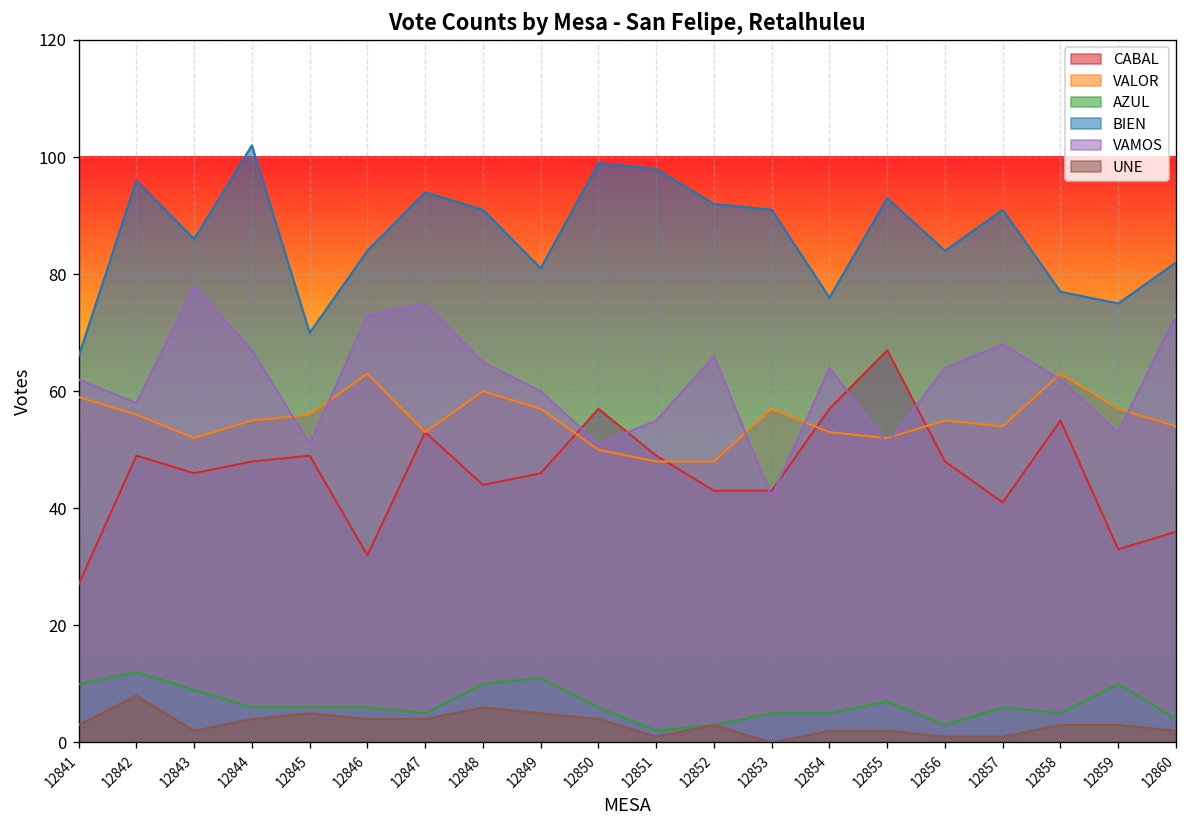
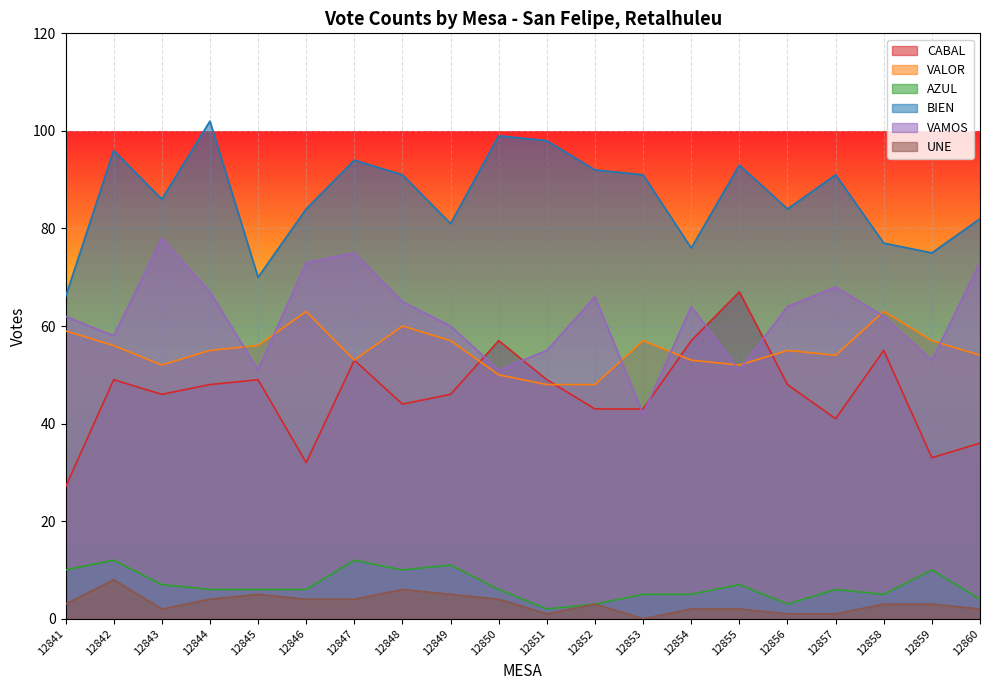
  {
    "CABAL": {
      "12841": 27,
      "12842": 49,
      "12843": 46,
      "12844": 48,
      "12845": 49,
      "12846": 32,
      "12848": 44,
      "12849": 46,
      "12850": 57,
      "12851": 49,
      "12852": 43,
      "12853": 43,
      "12854": 57,
      "12855": 67,
      "12856": 48,
      "12857": 41,
      "12858": 55,
      "12859": 33,
      "12860": 36
    },
    "VALOR": {
      "12841": 59,
      "12842": 56,
      "12843": 52,
      "12844": 55,
      "12845": 56,
      "12846": 63,
      "12848": 60,
      "12849": 57,
      "12850": 50,
      "12851": 48,
      "12852": 48,
      "12853": 57,
      "12854": 53,
      "12855": 52,
      "12856": 55,
      "12857": 54,
      "12858": 63,
      "12859": 57,
      "12860": 54
    },
    "AZUL": {
      "12841": 10,
      "12842": 12,
-     "12843": 9,
+     "12843": 7,
      "12844": 6,
      "12845": 6,
      "12846": 6,
-     "12847": 5,
+     "12847": 12,
      "12848": 10,
      "12849": 11,
      "12850": 6,
      "12851": 2,
      "12853": 5,
      "12854": 5,
      "12855": 7,
      "12856": 3,
      "12857": 6,
      "12858": 5,
      "12859": 10,
      "12860": 4
    },
    "BIEN": {
      "12841": 66,
      "12842": 96,
      "12843": 86,
      "12844": 102,
      "12845": 70,
      "12846": 84,
      "12847": 94,
      "12848": 91,
      "12849": 81,
      "12850": 99,
      "12851": 98,
      "12852": 92,
      "12853": 91,
      "12854": 76,
      "12855": 93,
      "12856": 84,
      "12857": 91,
      "12858": 77,
      "12859": 75,
      "12860": 82
    },
    "VAMOS": {
      "12841": 62,
      "12842": 58,
      "12843": 78,
      "12844": 67,
      "12845": 51,
      "12846": 73,
      "12847": 75,
      "12848": 65,
      "12849": 60,
      "12850": 51,
      "12851": 55,
      "12852": 66,
      "12853": 42,
      "12854": 64,
      "12855": 51,
      "12856": 64,
      "12857": 68,
      "12858": 62,
      "12859": 53,
      "12860": 73
    },
    "UNE": {
      "12841": 3,
      "12842": 8,
      "12843": 2,
      "12844": 4,
      "12845": 5,
      "12846": 4,
      "12847": 4,
      "12848": 6,
      "12849": 5,
      "12850": 4,
      "12851": 1,
      "12853": 0,
      "12854": 2,
      "12855": 2,
      "12856": 1,
      "12857": 1,
      "12858": 3,
      "12859": 3,
      "12860": 2
    }
  }
